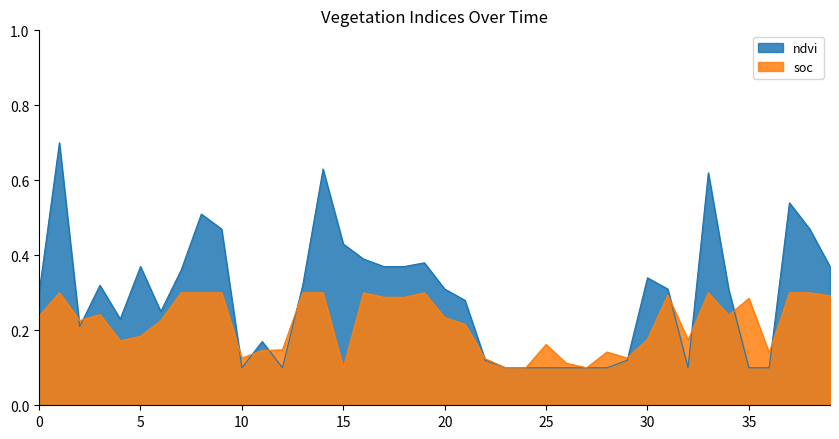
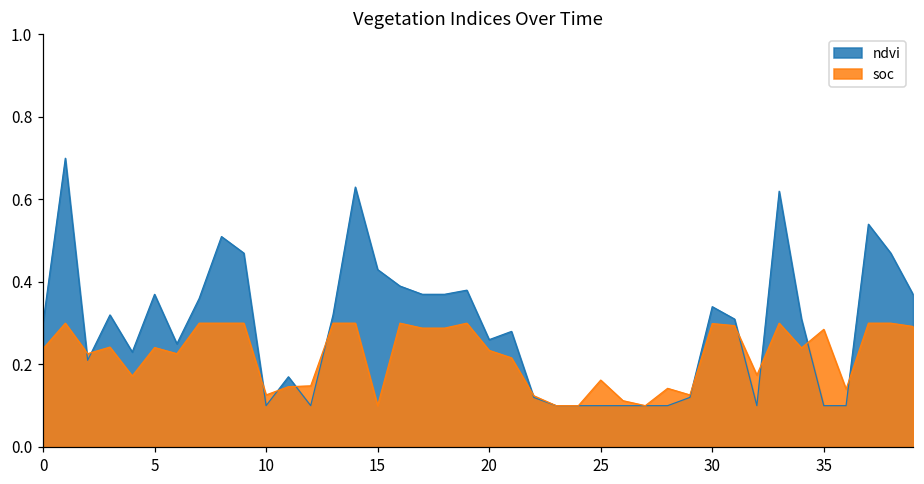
  {
    "ndvi": {
      "0": 0.30,
      "5": 0.37,
      "10": 0.10,
      "15": 0.43,
-     "20": 0.31,
+     "20": 0.26,
      "25": 0.10,
      "30": 0.34,
      "35": 0.10
    },
    "soc": {
      "0": 0.24,
-     "5": 0.18,
+     "5": 0.24,
      "10": 0.13,
      "15": 0.10,
      "20": 0.23,
      "25": 0.16,
-     "30": 0.18,
+     "30": 0.30,
      "35": 0.29
    }
  }
